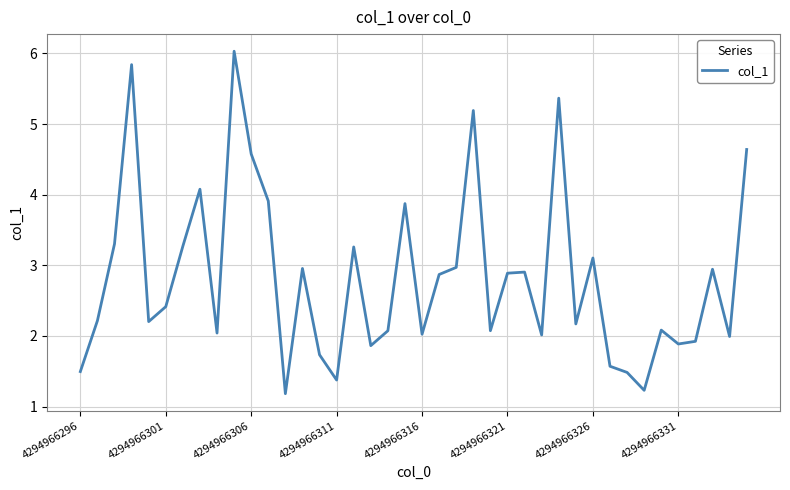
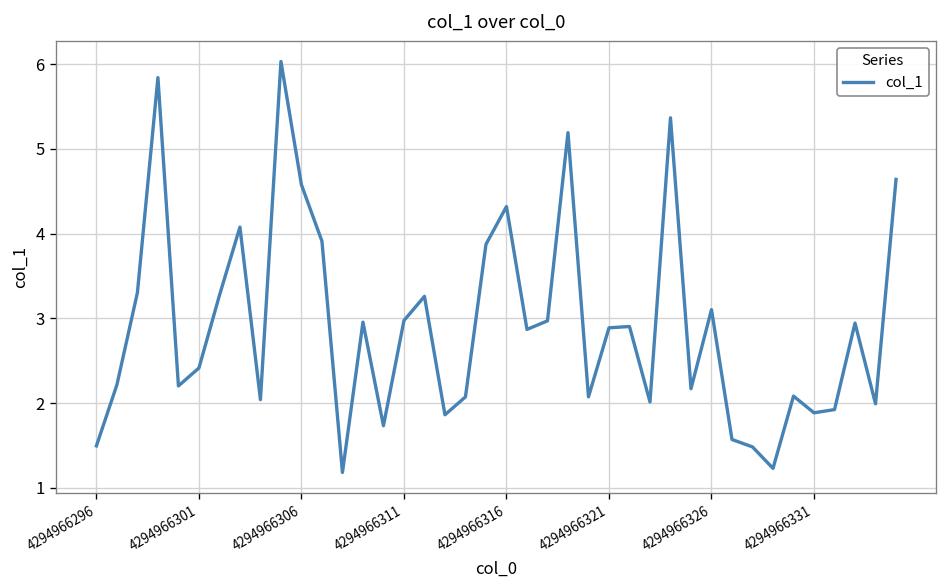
  {
    "4294966296": 1.5,
    "4294966301": 2.4,
    "4294966306": 4.6,
-   "4294966311": 1.4,
-   "4294966316": 2.0,
+   "4294966311": 3.0,
+   "4294966316": 4.3,
    "4294966321": 2.9,
    "4294966326": 3.1,
    "4294966331": 1.9
  }
